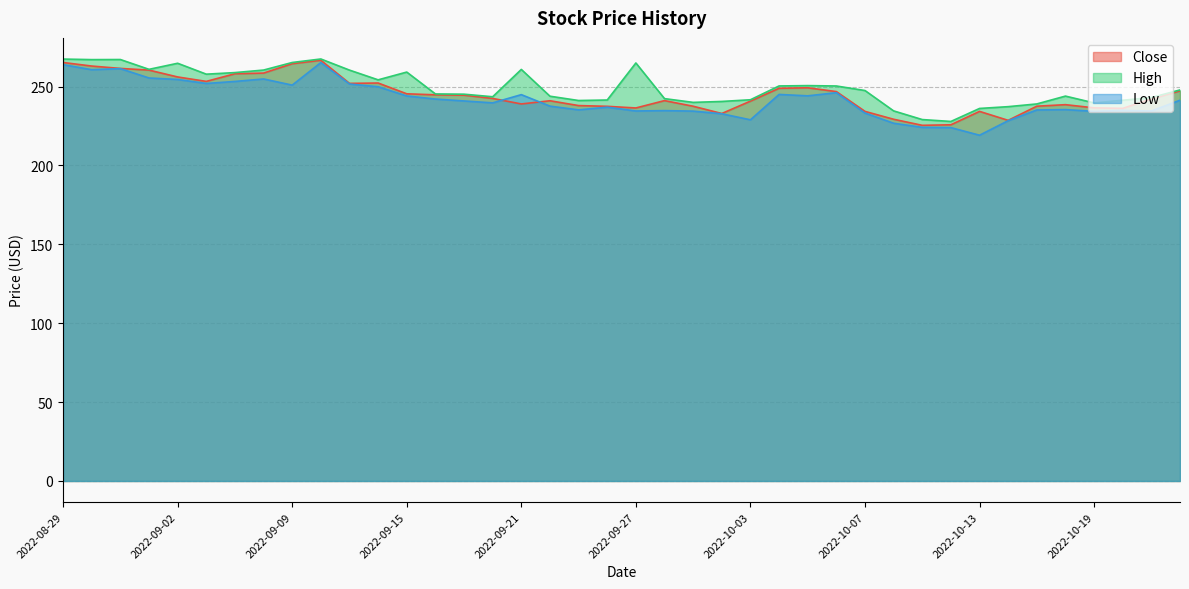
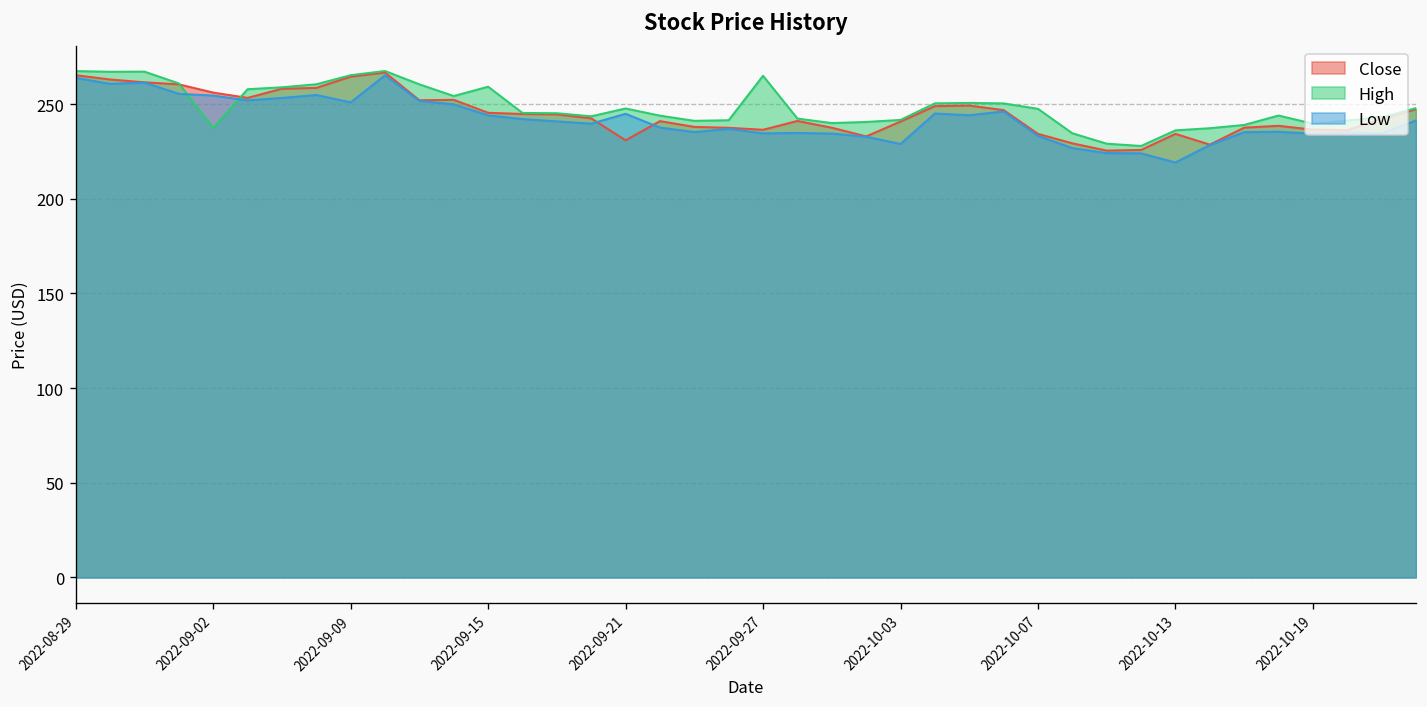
  {
    "Close": {
-     "2022-09-21": 239,
+     "2022-09-21": 231,
      "2022-09-27": 236,
      "2022-10-13": 234
    },
    "High": {
      "2022-08-29": 267,
-     "2022-09-02": 265,
+     "2022-09-02": 237,
      "2022-09-15": 259,
-     "2022-09-21": 261,
+     "2022-09-21": 248,
      "2022-09-27": 265,
      "2022-10-07": 247,
      "2022-10-13": 236
    },
    "Low": {
      "2022-09-09": 251,
      "2022-09-21": 245,
      "2022-09-27": 235,
      "2022-10-03": 229,
      "2022-10-13": 219
    }
  }
